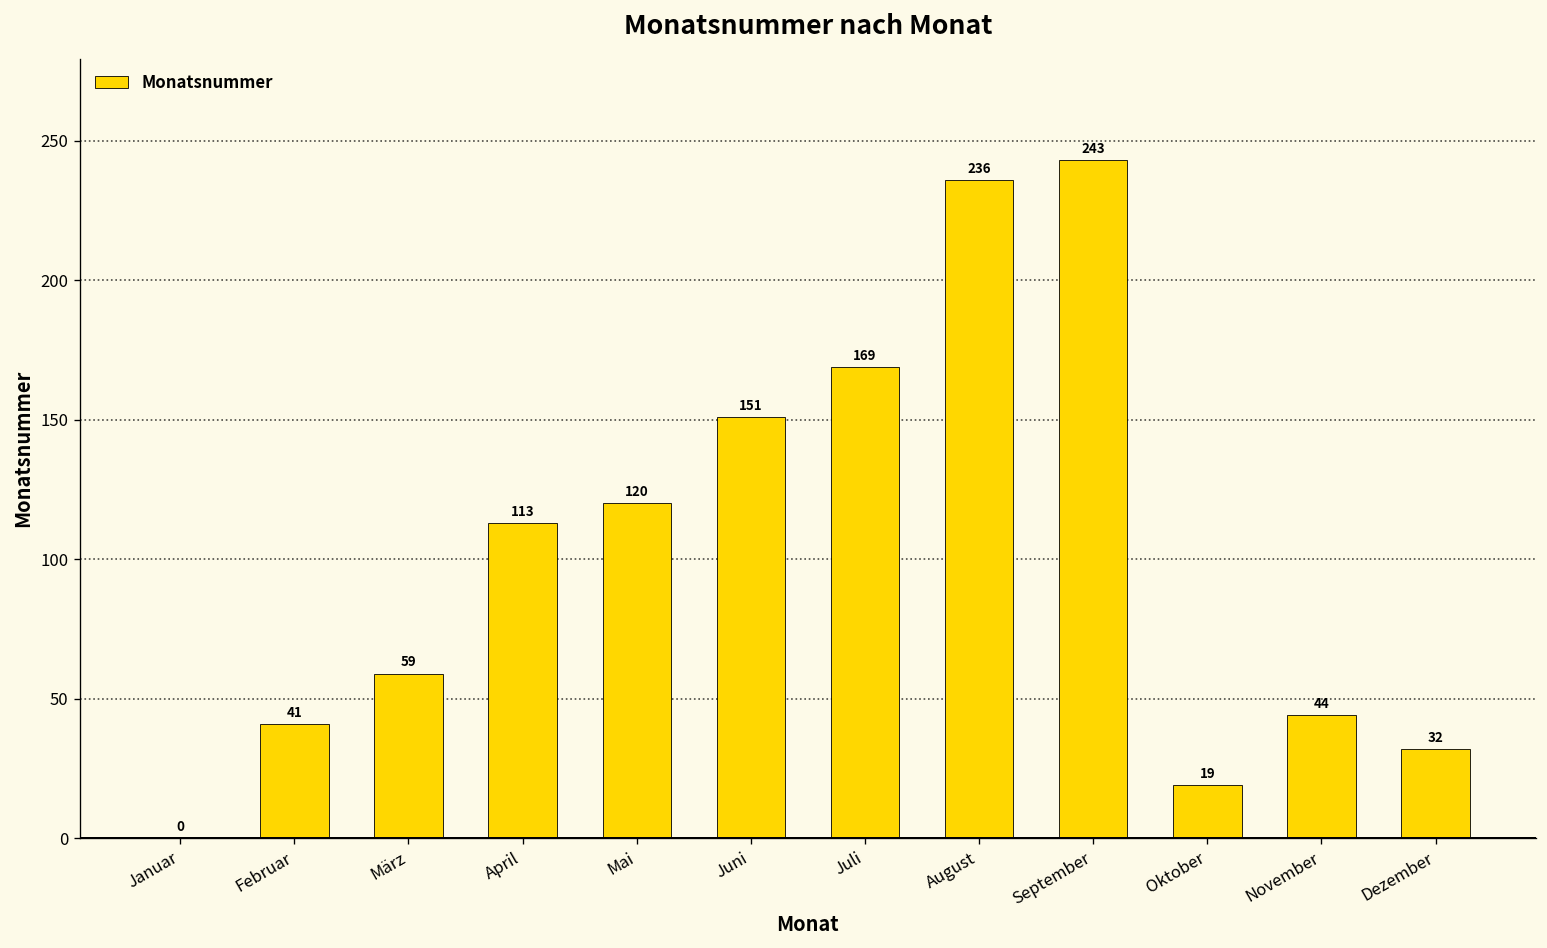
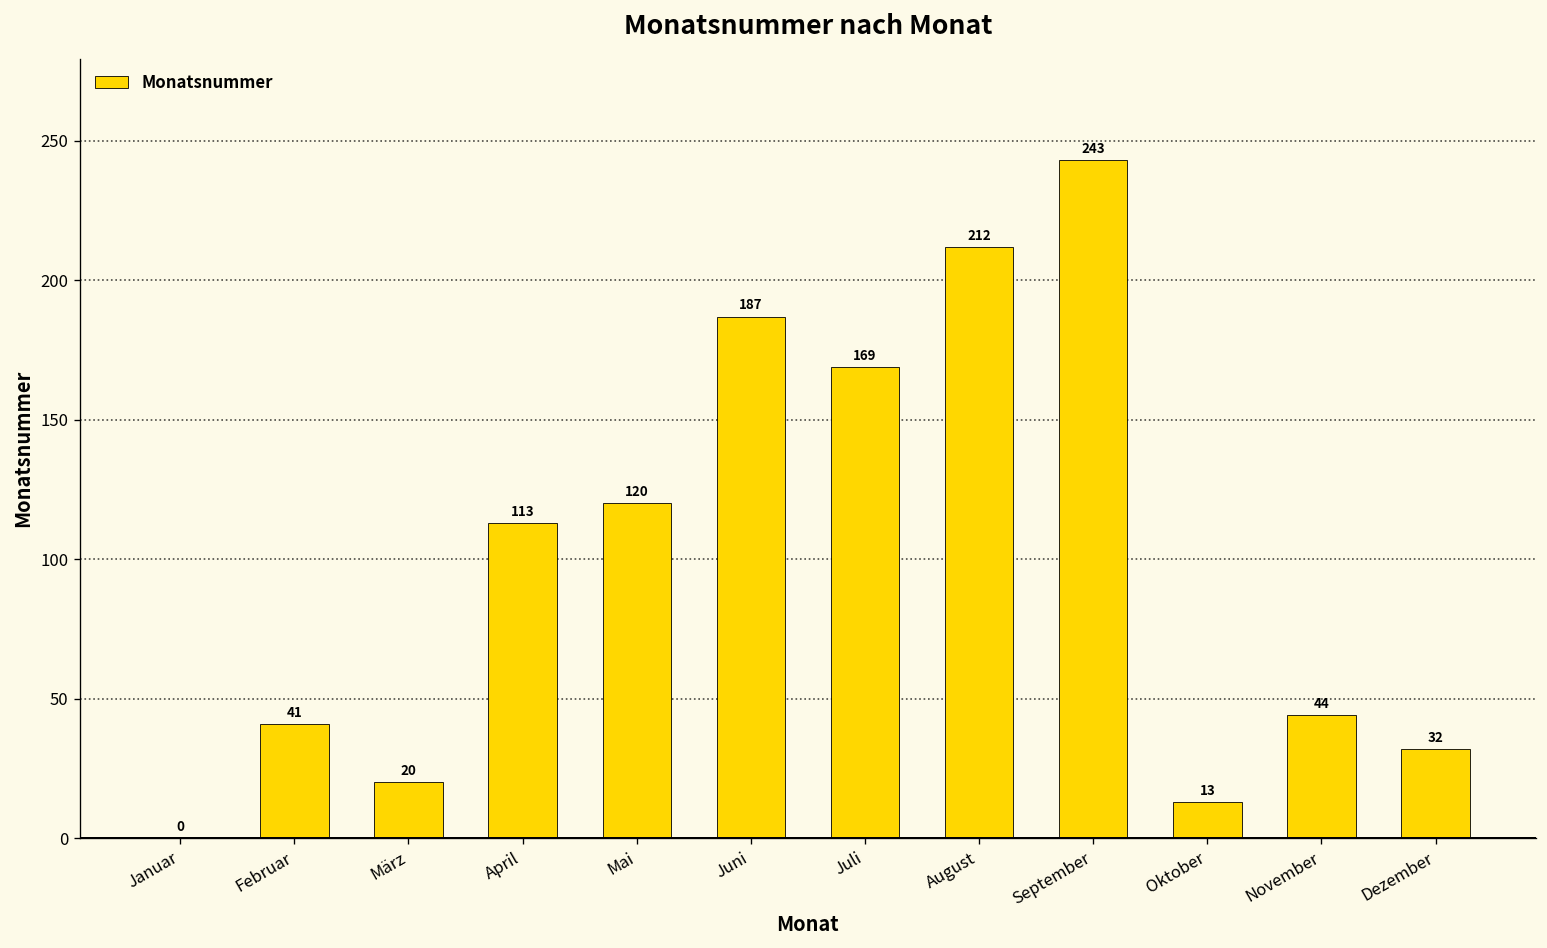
  {
    "Januar": 0,
    "Februar": 41,
-   "März": 59,
+   "März": 20,
    "April": 113,
    "Mai": 120,
-   "Juni": 151,
+   "Juni": 187,
    "Juli": 169,
-   "August": 236,
+   "August": 212,
    "September": 243,
-   "Oktober": 19,
+   "Oktober": 13,
    "November": 44,
    "Dezember": 32
  }
